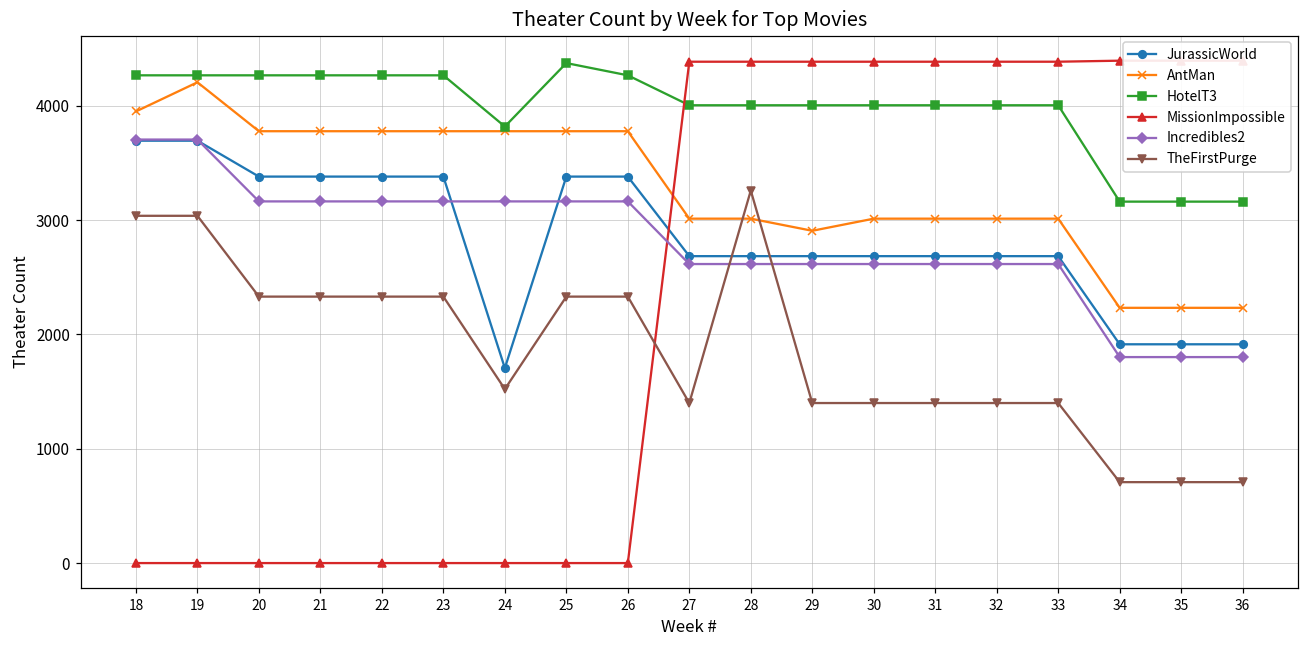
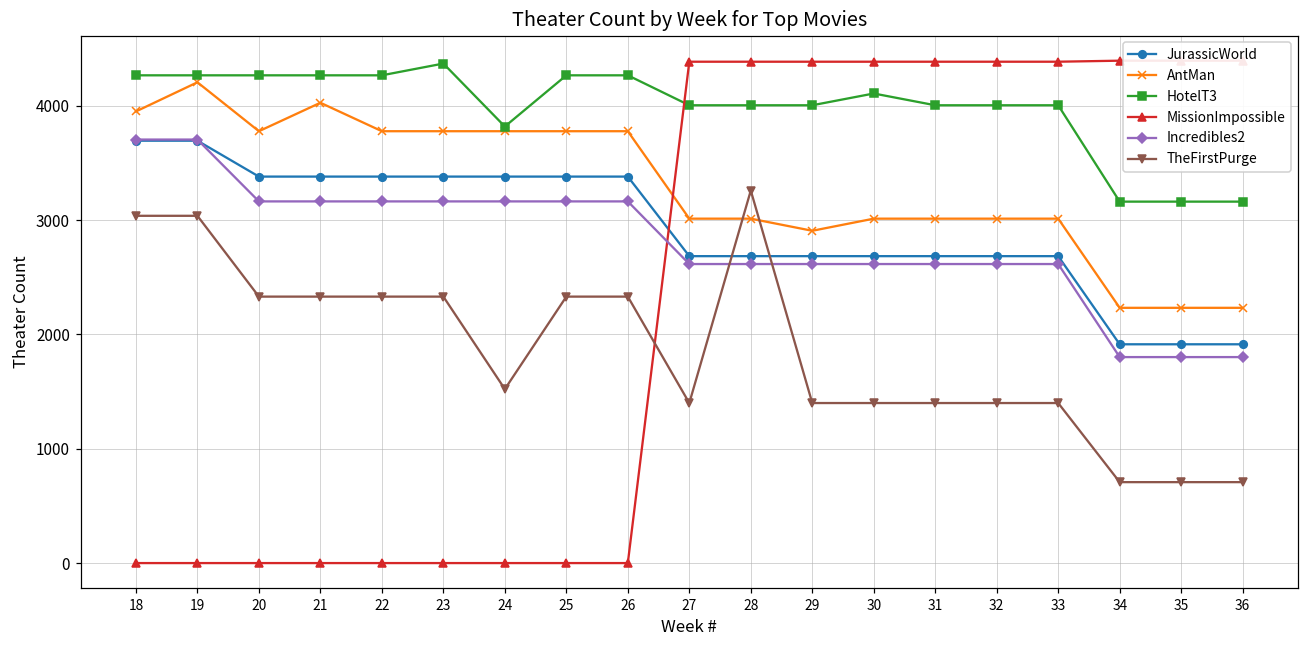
  {
    "JurassicWorld": {
      "20": 3380,
      "21": 3380,
      "22": 3380,
      "23": 3380,
-     "24": 1710,
+     "24": 3380,
      "25": 3380,
      "26": 3380,
      "27": 2690,
      "28": 2690,
      "29": 2690,
      "30": 2690,
      "31": 2690,
      "32": 2690,
      "33": 2690,
      "34": 1910,
      "35": 1910,
      "36": 1910
    },
    "AntMan": {
      "18": 3950,
      "19": 4210,
      "20": 3780,
-     "21": 3780,
+     "21": 4030,
      "22": 3780,
      "23": 3780,
      "24": 3780,
      "25": 3780,
      "26": 3780,
      "27": 3010,
      "28": 3010,
      "29": 2910,
      "30": 3010,
      "31": 3010,
      "32": 3010,
      "33": 3010,
      "34": 2230,
      "35": 2230,
      "36": 2230
    },
    "HotelT3": {
      "18": 4270,
      "19": 4270,
      "20": 4270,
      "21": 4270,
      "22": 4270,
-     "23": 4270,
+     "23": 4370,
      "24": 3820,
-     "25": 4370,
+     "25": 4270,
      "26": 4270,
      "27": 4010,
      "28": 4010,
      "29": 4010,
-     "30": 4010,
+     "30": 4110,
      "31": 4010,
      "32": 4010,
      "33": 4010,
      "34": 3160,
      "35": 3160,
      "36": 3160
    },
    "MissionImpossible": {
      "18": 0,
      "19": 0,
      "20": 0,
      "21": 0,
      "22": 0,
      "23": 0,
      "24": 0,
      "25": 0,
      "26": 0,
      "27": 4390,
      "28": 4390,
      "29": 4390,
      "30": 4390,
      "31": 4390,
      "32": 4390,
      "33": 4390,
      "34": 4400
    },
    "Incredibles2": {
      "20": 3160,
      "21": 3160,
      "22": 3160,
      "23": 3160,
      "24": 3160,
      "25": 3160,
      "26": 3160,
      "27": 2620,
      "28": 2620,
      "29": 2620,
      "30": 2620,
      "31": 2620,
      "32": 2620,
      "33": 2620,
      "34": 1800,
      "35": 1800,
      "36": 1800
    },
    "TheFirstPurge": {
      "18": 3040,
      "19": 3040,
      "20": 2330,
      "21": 2330,
      "22": 2330,
      "23": 2330,
      "24": 1520,
      "25": 2330,
      "26": 2330,
      "27": 1400,
      "28": 3260,
      "29": 1400,
      "30": 1400,
      "31": 1400,
      "32": 1400,
      "33": 1400,
      "34": 710,
      "35": 710,
      "36": 710
    }
  }
